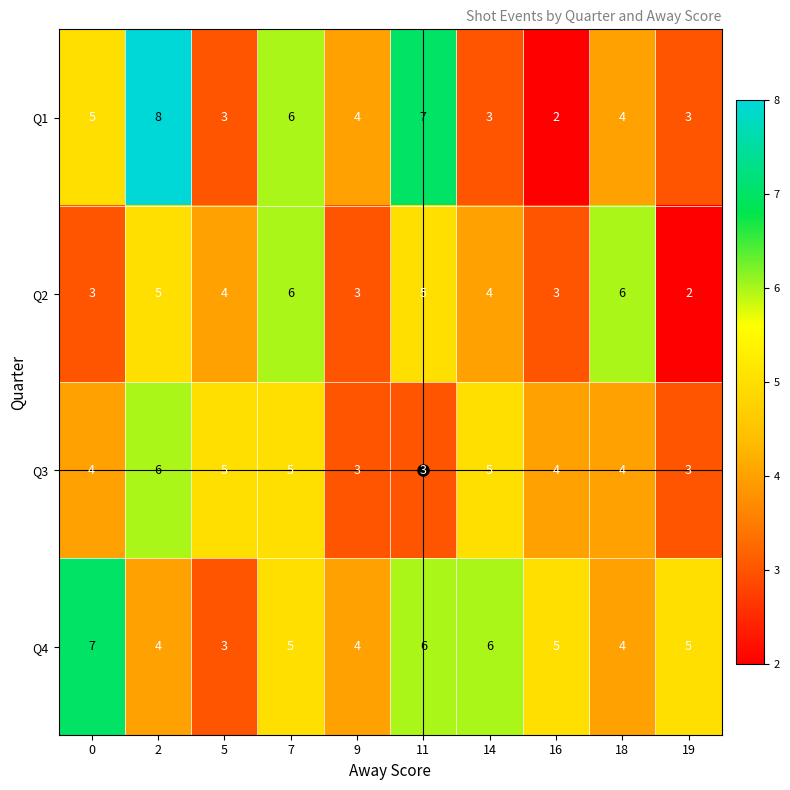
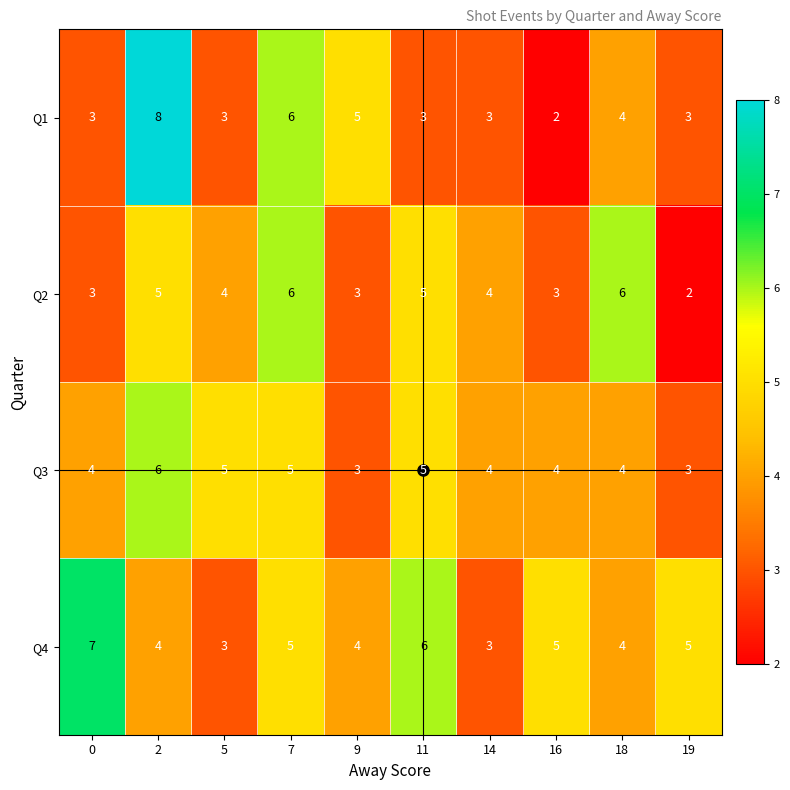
  {
    "Q1": {
-     "0": 5,
+     "0": 3,
      "2": 8,
      "5": 3,
      "7": 6,
-     "9": 4,
-     "11": 7,
+     "9": 5,
+     "11": 3,
      "14": 3,
      "16": 2,
      "18": 4,
      "19": 3
    },
    "Q2": {
      "0": 3,
      "2": 5,
      "5": 4,
      "7": 6,
      "9": 3,
      "11": 5,
      "14": 4,
      "16": 3,
      "18": 6,
      "19": 2
    },
    "Q3": {
      "0": 4,
      "2": 6,
      "5": 5,
      "7": 5,
      "9": 3,
-     "11": 3,
-     "14": 5,
+     "11": 5,
+     "14": 4,
      "16": 4,
      "18": 4,
      "19": 3
    },
    "Q4": {
      "0": 7,
      "2": 4,
      "5": 3,
      "7": 5,
      "9": 4,
      "11": 6,
-     "14": 6,
+     "14": 3,
      "16": 5,
      "18": 4,
      "19": 5
    }
  }
